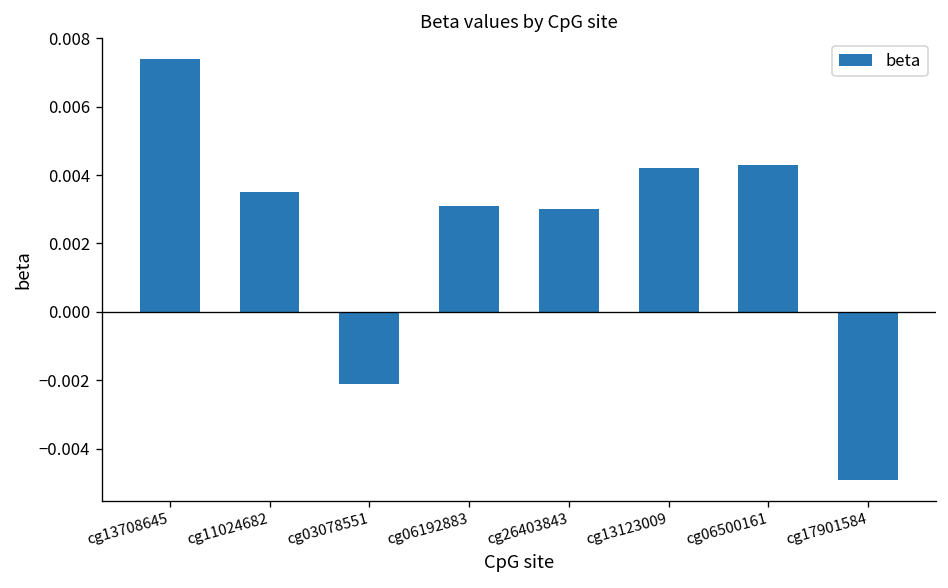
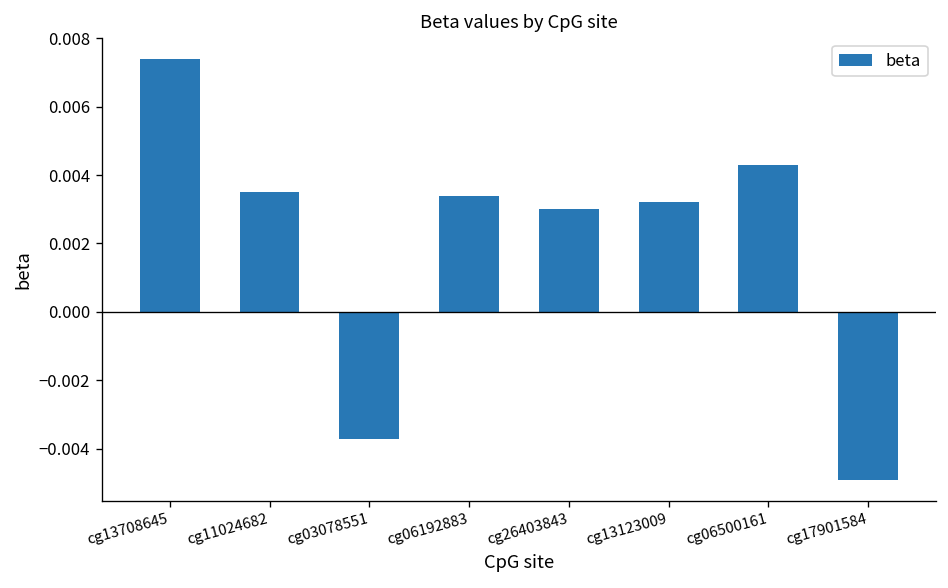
  {
    "cg13708645": 0.0074,
    "cg11024682": 0.0035,
-   "cg03078551": -0.0021,
-   "cg06192883": 0.0031,
+   "cg03078551": -0.0037,
+   "cg06192883": 0.0034,
    "cg26403843": 0.0030,
-   "cg13123009": 0.0042,
+   "cg13123009": 0.0032,
    "cg06500161": 0.0043,
    "cg17901584": -0.0049
  }
